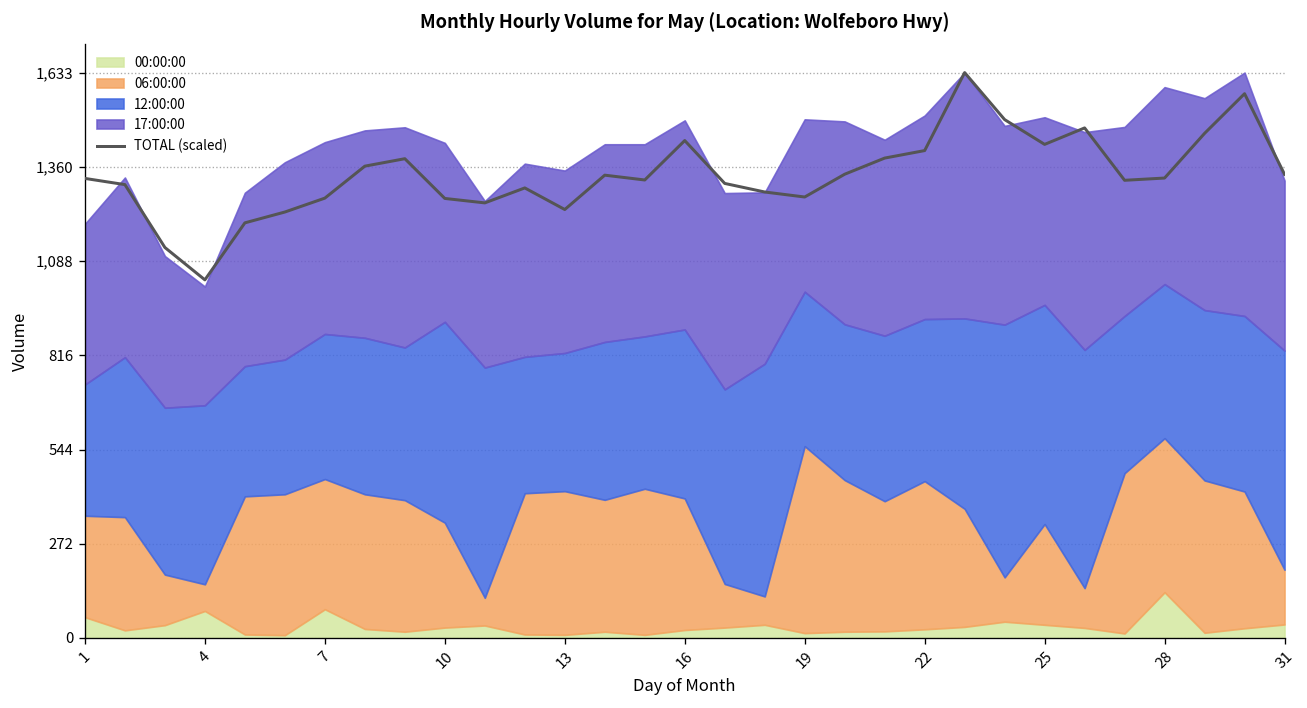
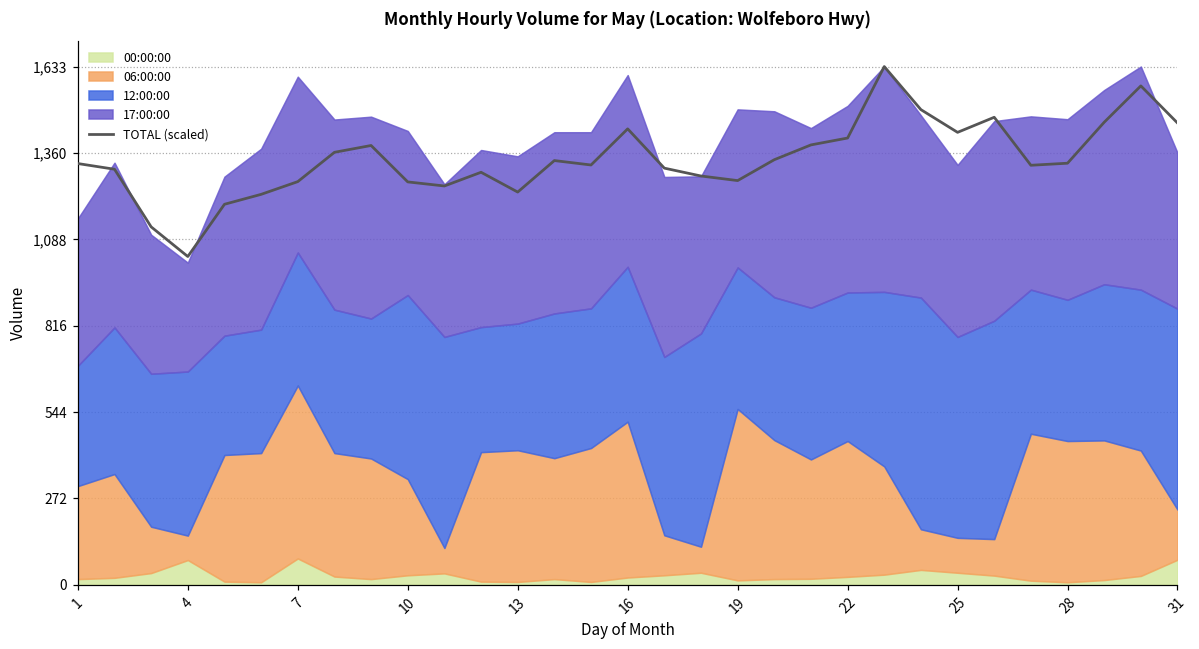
  {
    "00:00:00": {
-     "1": "60",
+     "1": "20",
      "4": "80",
      "7": "80",
      "10": "30",
      "13": "10",
      "16": "20",
      "19": "10",
      "22": "30",
      "25": "40",
-     "28": "130",
-     "31": "40"
+     "28": "10",
+     "31": "80"
    },
    "TOTAL (scaled)": {
      "1": "1,330",
      "4": "1,030",
      "7": "1,270",
      "10": "1,270",
      "13": "1,240",
      "16": "1,440",
      "19": "1,270",
      "22": "1,410",
      "25": "1,430",
      "28": "1,330",
-     "31": "1,340"
+     "31": "1,460"
    },
    "06:00:00": {
      "1": "290",
      "4": "80",
-     "7": "380",
+     "7": "550",
      "10": "300",
      "13": "420",
-     "16": "380",
+     "16": "490",
      "19": "540",
      "22": "430",
-     "25": "290",
+     "25": "110",
      "28": "450",
      "31": "160"
    }
  }
